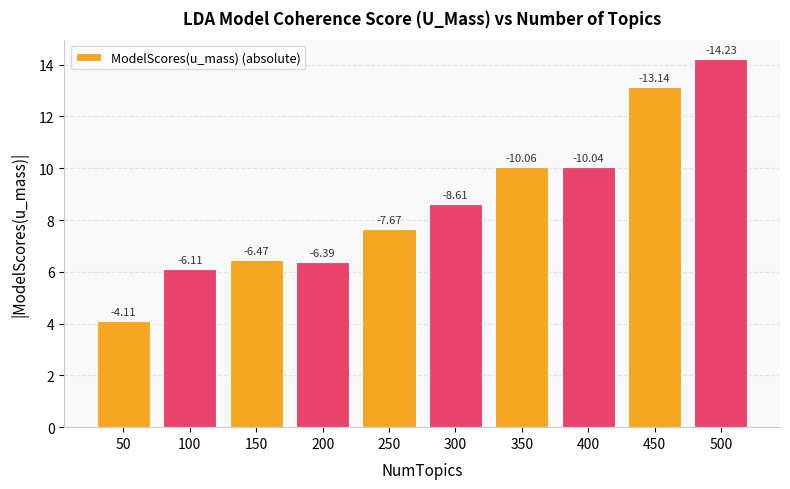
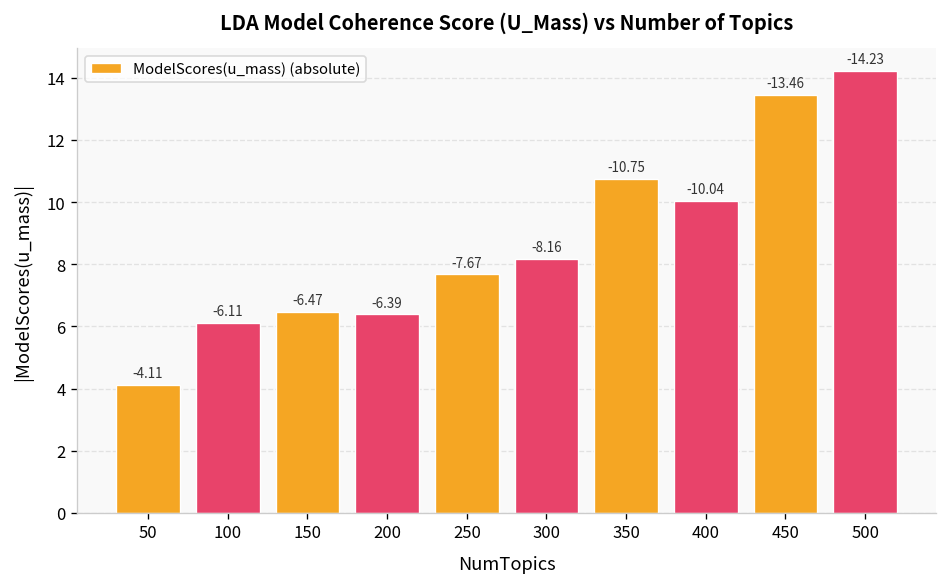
  {
-   "300": -8.61,
-   "350": -10.06,
-   "450": -13.14
+   "300": -8.16,
+   "350": -10.75,
+   "450": -13.46
  }
